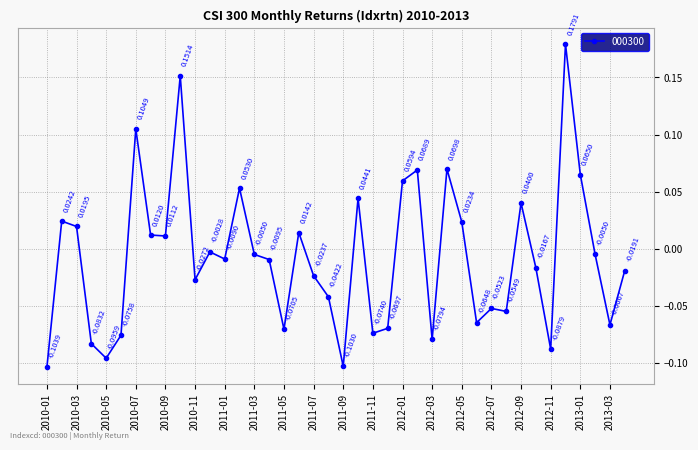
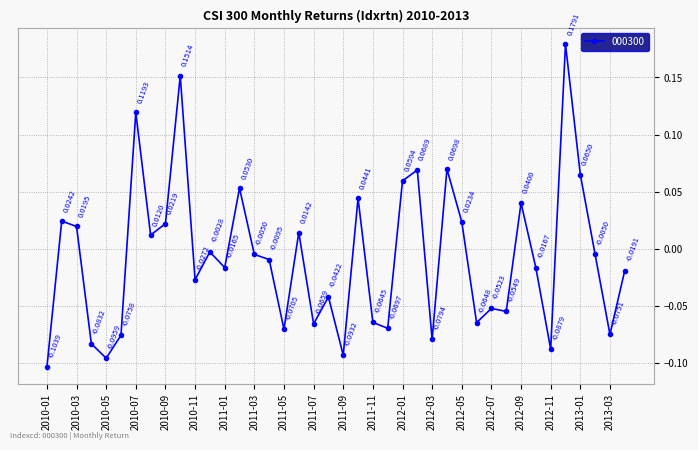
  {
    "2010-01": -0.1039,
    "2010-03": 0.0195,
-   "2010-07": 0.1049,
-   "2010-09": 0.0112,
-   "2011-01": -0.0090,
+   "2010-07": 0.1193,
+   "2010-09": 0.0219,
+   "2011-01": -0.0165,
    "2011-03": -0.0050,
    "2011-05": -0.0705,
-   "2011-07": -0.0237,
-   "2011-09": -0.1030,
-   "2011-11": -0.0740,
+   "2011-07": -0.0659,
+   "2011-09": -0.0932,
+   "2011-11": -0.0645,
    "2012-03": -0.0794,
    "2012-05": 0.0234,
    "2012-07": -0.0523,
    "2012-09": 0.0400,
    "2012-11": -0.0879,
    "2013-01": 0.0650,
-   "2013-03": -0.0667
+   "2013-03": -0.0751
  }
